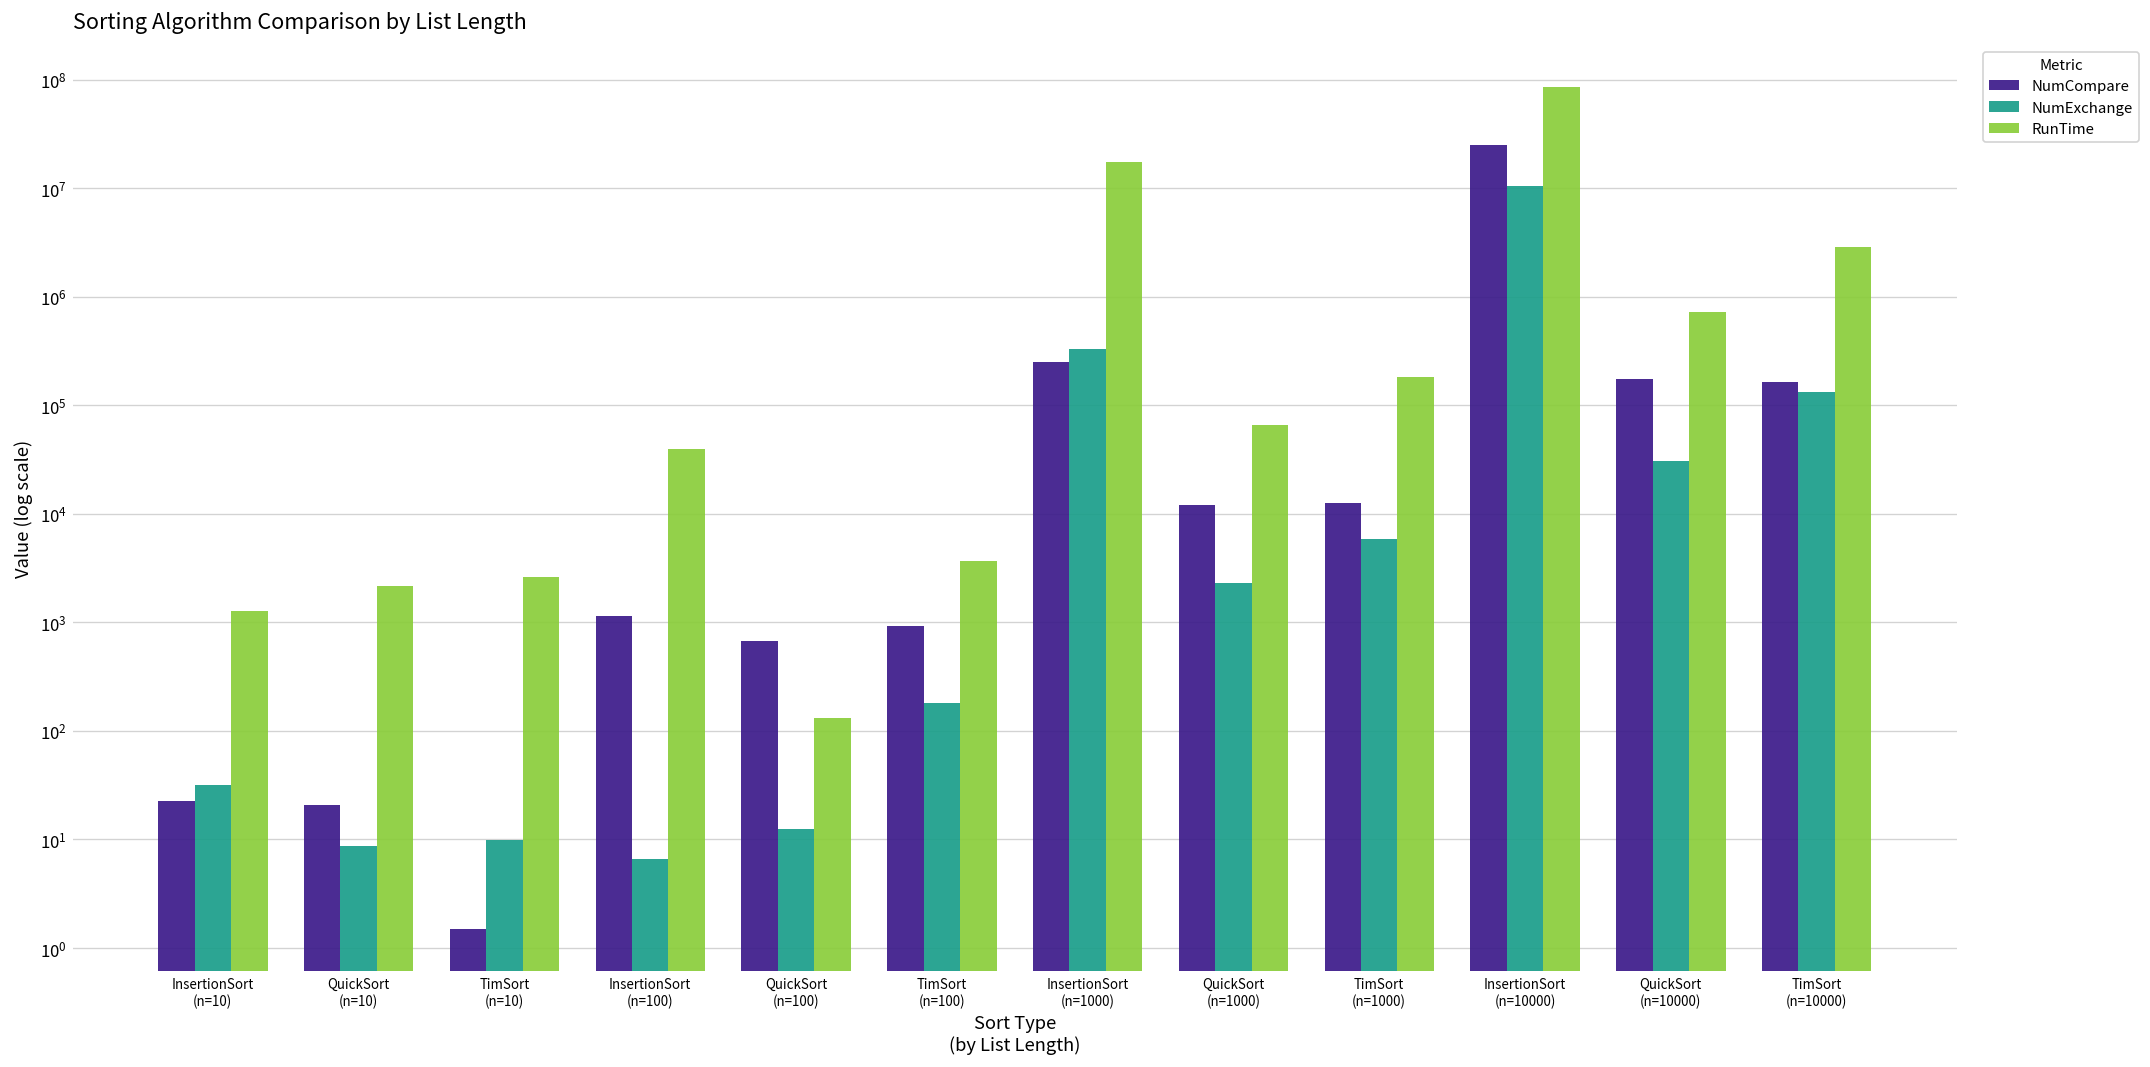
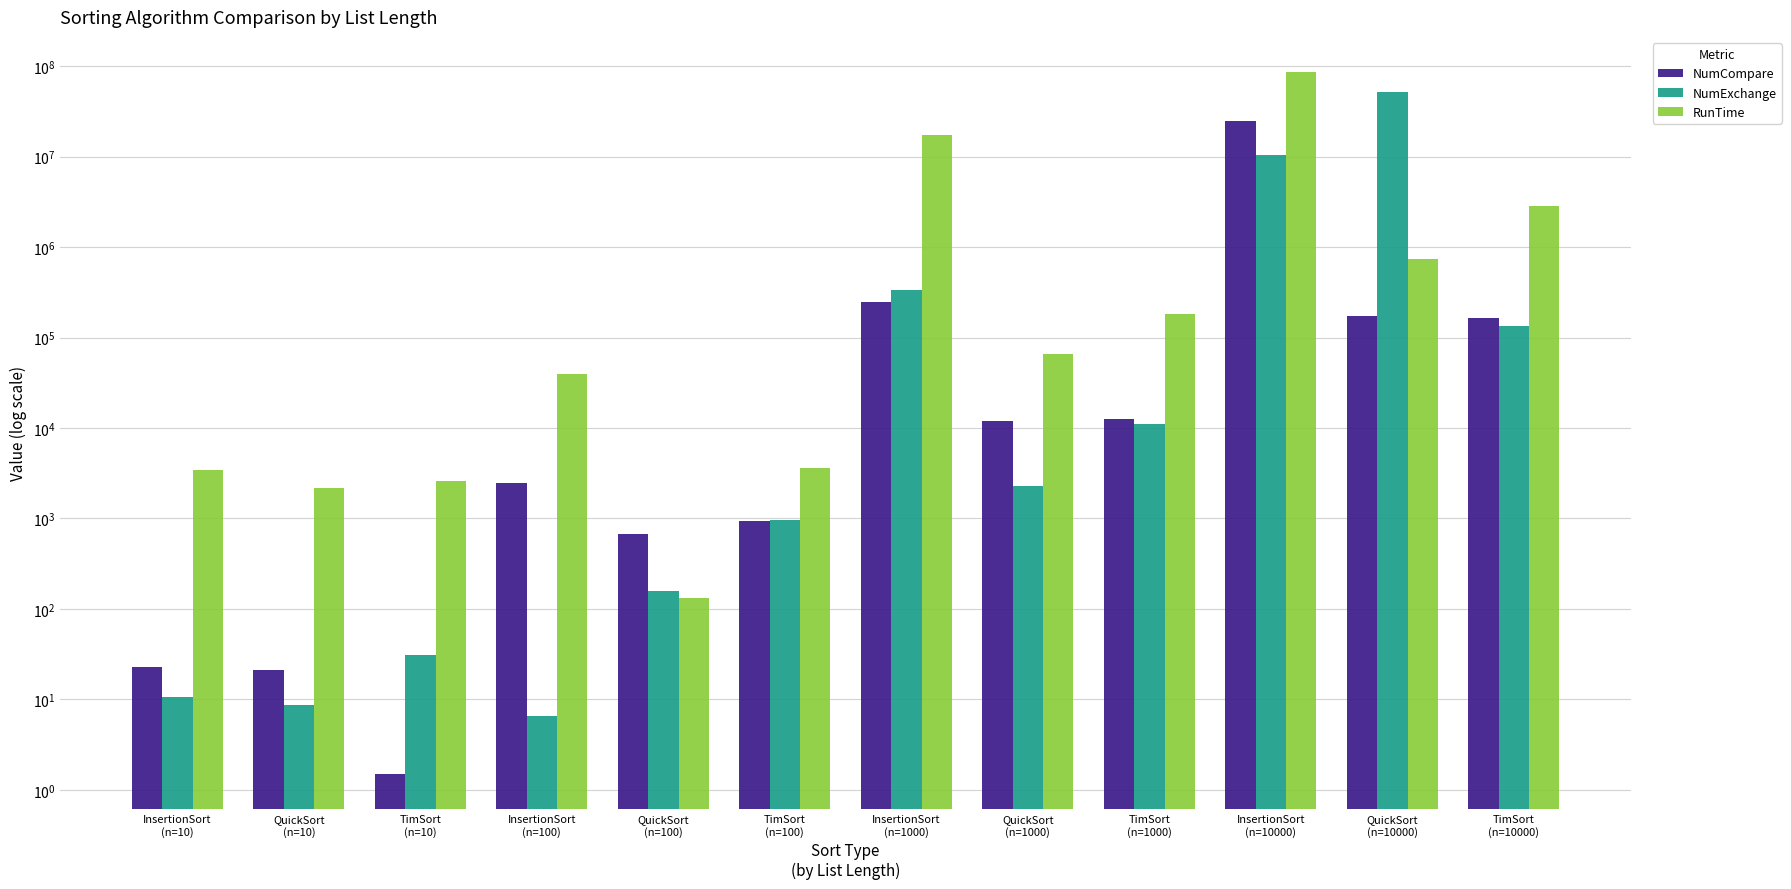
  {
    "NumCompare": {
      "InsertionSort (n=10)": 23,
      "QuickSort (n=10)": 21,
      "TimSort (n=10)": 1.5,
-     "InsertionSort (n=100)": 1200,
+     "InsertionSort (n=100)": 2500,
      "QuickSort (n=100)": 700,
      "TimSort (n=100)": 900,
      "InsertionSort (n=1000)": 250000,
      "QuickSort (n=1000)": 12000,
      "TimSort (n=1000)": 13000,
      "InsertionSort (n=10000)": 25000000,
      "QuickSort (n=10000)": 170000,
      "TimSort (n=10000)": 160000
    },
    "NumExchange": {
-     "InsertionSort (n=10)": 32,
+     "InsertionSort (n=10)": 11,
      "QuickSort (n=10)": 9,
-     "TimSort (n=10)": 10,
+     "TimSort (n=10)": 31,
      "InsertionSort (n=100)": 7,
-     "QuickSort (n=100)": 13,
-     "TimSort (n=100)": 180,
+     "QuickSort (n=100)": 160,
+     "TimSort (n=100)": 1000,
      "InsertionSort (n=1000)": 330000,
      "QuickSort (n=1000)": 2300,
-     "TimSort (n=1000)": 6000,
+     "TimSort (n=1000)": 11000,
      "InsertionSort (n=10000)": 11000000,
-     "QuickSort (n=10000)": 31000,
+     "QuickSort (n=10000)": 50000000,
      "TimSort (n=10000)": 130000
    },
    "RunTime": {
-     "InsertionSort (n=10)": 1300,
+     "InsertionSort (n=10)": 3400,
      "QuickSort (n=10)": 2200,
      "TimSort (n=10)": 2600,
      "InsertionSort (n=100)": 39000,
      "QuickSort (n=100)": 130,
      "TimSort (n=100)": 3700,
      "InsertionSort (n=1000)": 17000000,
      "QuickSort (n=1000)": 70000,
      "TimSort (n=1000)": 180000,
      "InsertionSort (n=10000)": 90000000,
      "QuickSort (n=10000)": 700000,
      "TimSort (n=10000)": 2900000
    }
  }
